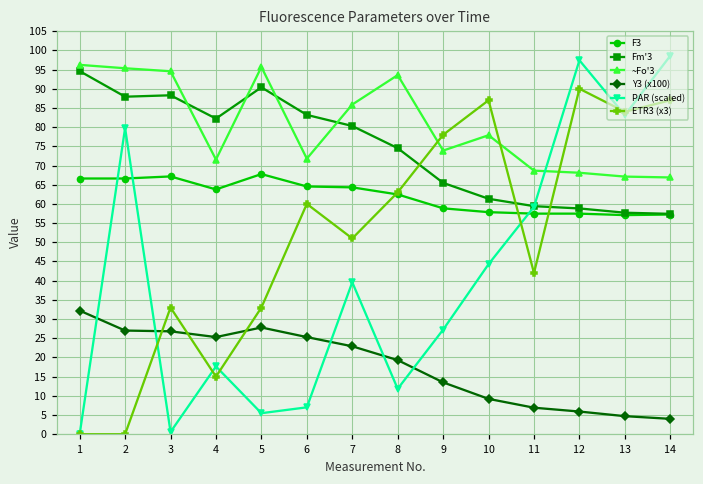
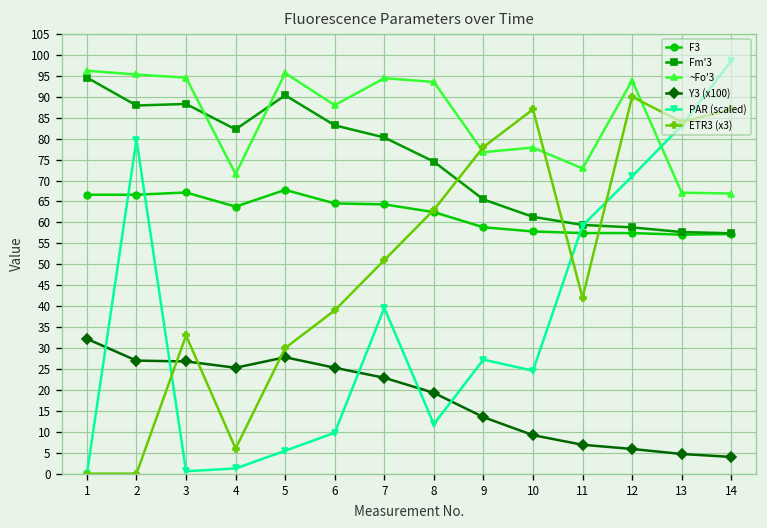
  {
    "~Fo'3": {
      "1": 96,
      "2": 95,
      "3": 95,
      "4": 72,
      "5": 96,
-     "6": 72,
-     "7": 86,
+     "6": 88,
+     "7": 94,
      "8": 94,
-     "9": 74,
+     "9": 77,
      "10": 78,
-     "11": 69,
-     "12": 68,
+     "11": 73,
+     "12": 94,
      "13": 67,
      "14": 67
    },
    "PAR (scaled)": {
      "2": 80,
      "3": 1,
-     "4": 18,
+     "4": 1,
      "5": 5,
-     "6": 7,
+     "6": 10,
      "7": 40,
      "8": 12,
      "9": 27,
-     "10": 44,
-     "12": 97
+     "10": 25,
+     "12": 71
    },
    "ETR3 (x3)": {
      "2": 0,
      "3": 33,
-     "4": 15,
-     "5": 33,
-     "6": 60,
+     "4": 6,
+     "5": 30,
+     "6": 39,
      "7": 51,
      "9": 78,
      "10": 87,
      "11": 42,
      "12": 90
    }
  }
